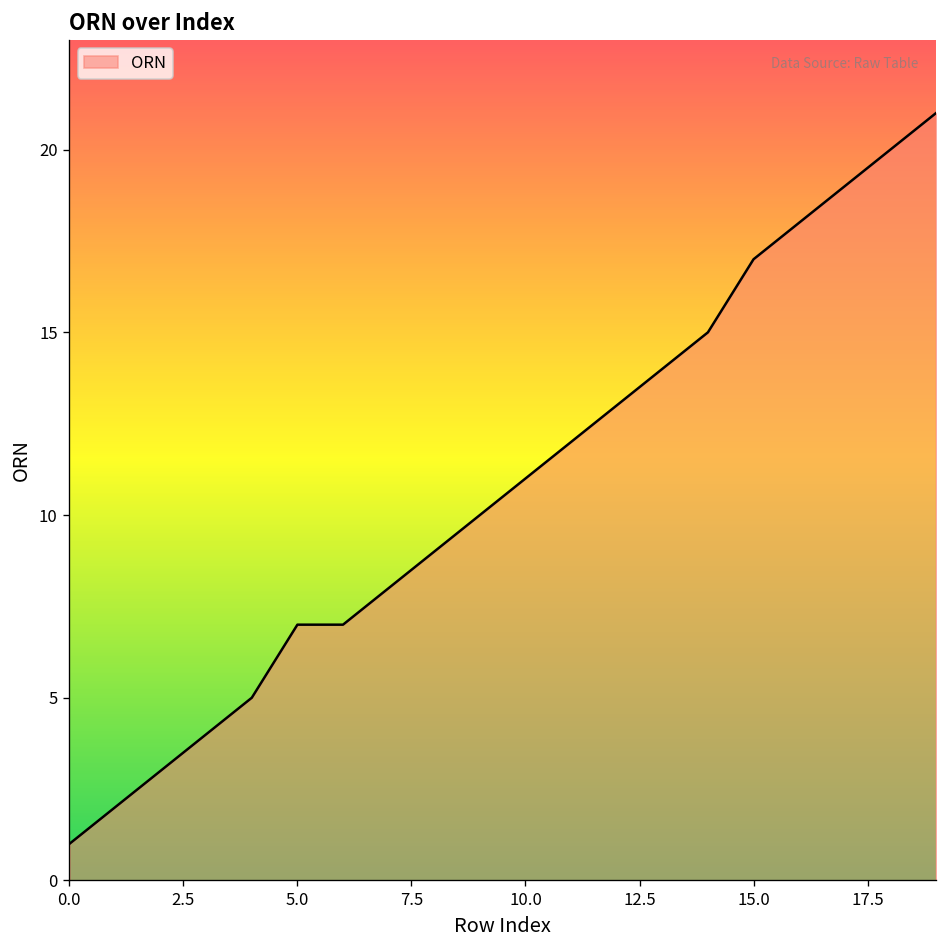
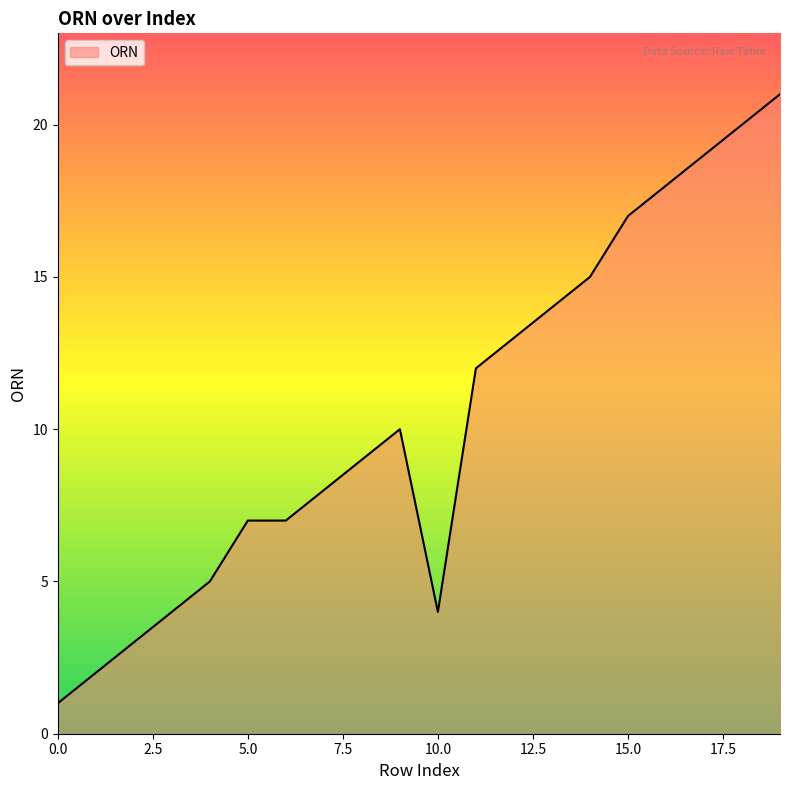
  {
    "0.0": 1,
    "5.0": 7,
-   "10.0": 11,
+   "10.0": 4,
    "15.0": 17
  }
